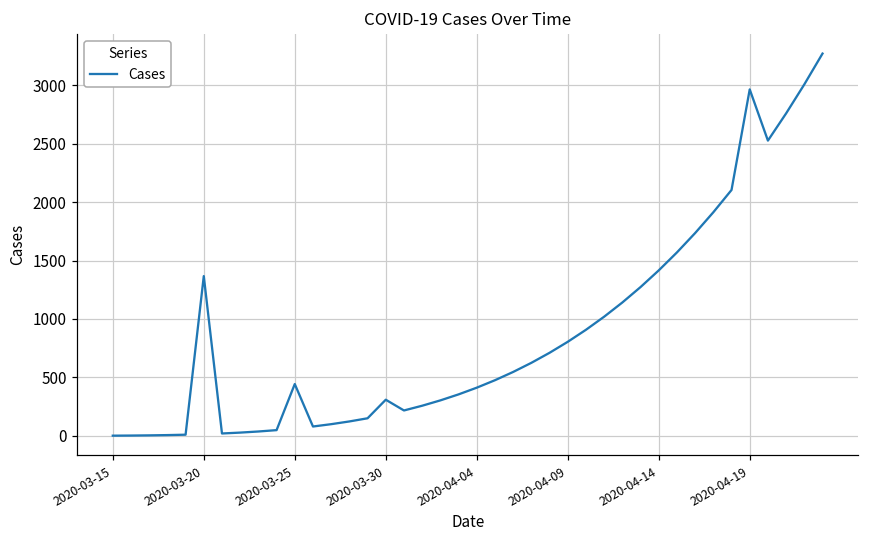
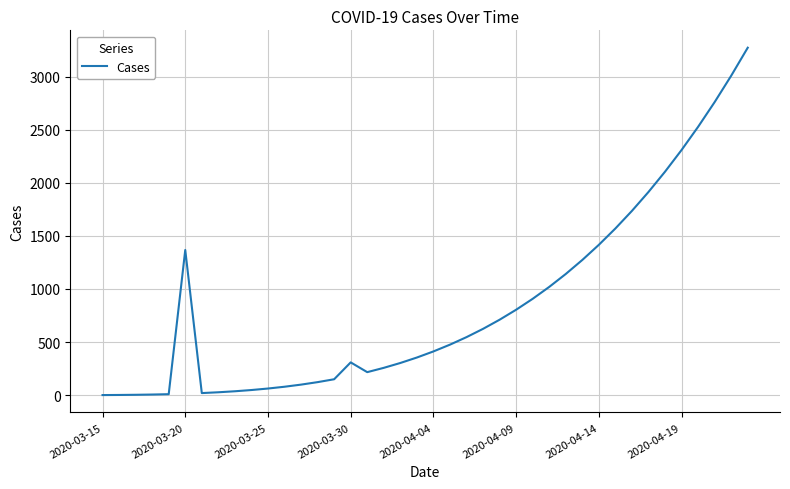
  {
    "2020-03-15": 0,
    "2020-03-20": 1370,
-   "2020-03-25": 440,
+   "2020-03-25": 60,
    "2020-03-30": 310,
    "2020-04-04": 410,
    "2020-04-09": 800,
    "2020-04-14": 1420,
-   "2020-04-19": 2970
+   "2020-04-19": 2310
  }
